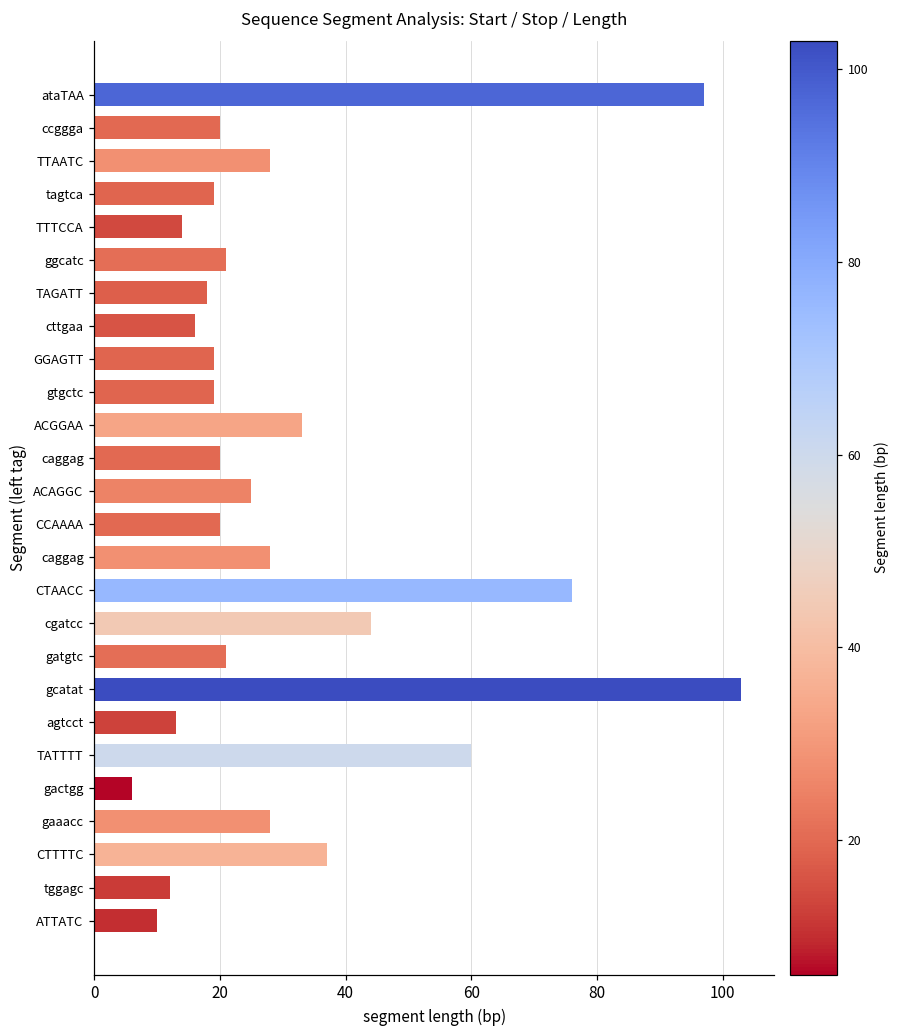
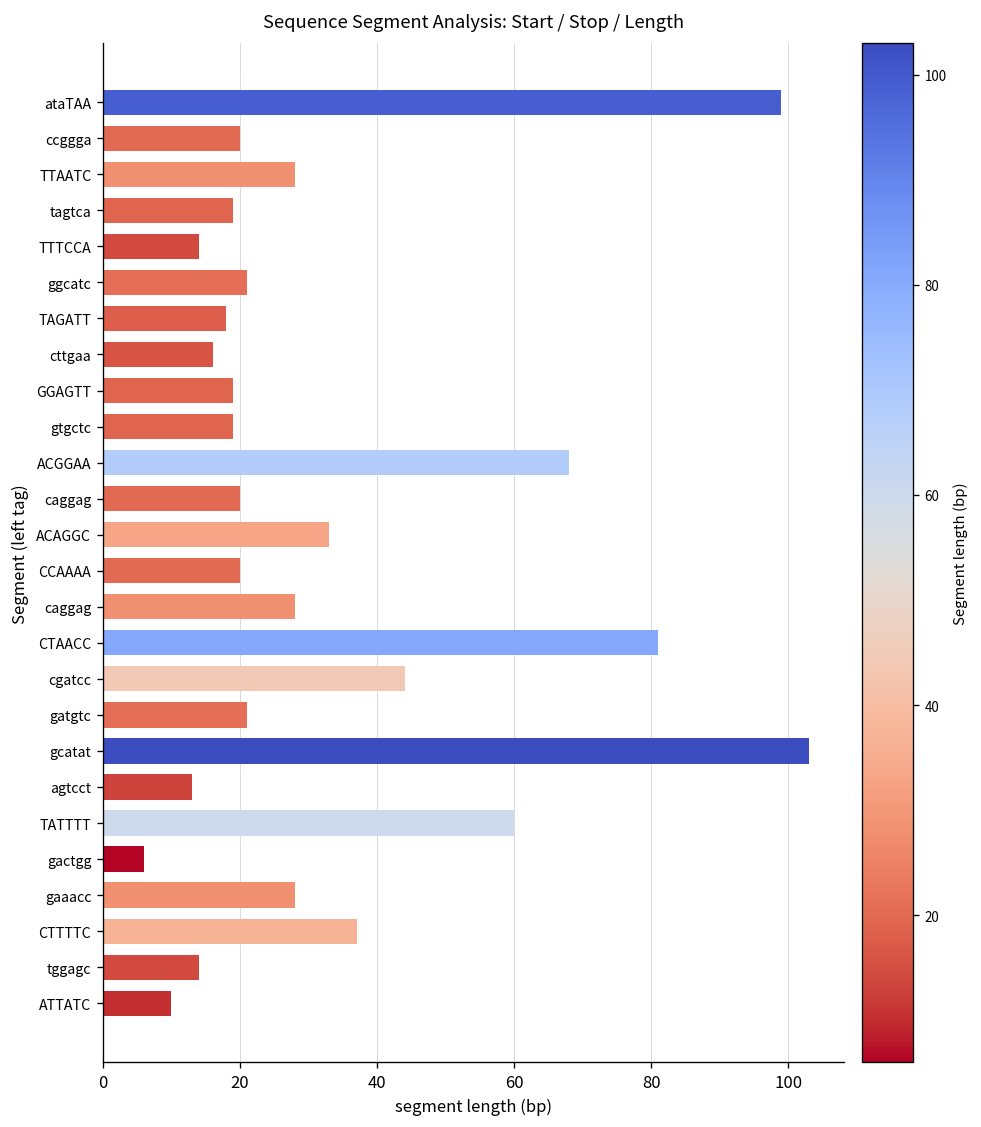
  {
-   "ataTAA": 97,
+   "ataTAA": 99,
    "ccggga": 20,
    "TTAATC": 28,
    "tagtca": 19,
    "TTTCCA": 14,
    "ggcatc": 21,
    "TAGATT": 18,
    "cttgaa": 16,
    "GGAGTT": 19,
    "gtgctc": 19,
-   "ACGGAA": 33,
-   "ACAGGC": 25,
+   "ACGGAA": 68,
+   "ACAGGC": 33,
    "CCAAAA": 20,
-   "CTAACC": 76,
+   "CTAACC": 81,
    "cgatcc": 44,
    "gatgtc": 21,
    "gcatat": 103,
    "agtcct": 13,
    "TATTTT": 60,
    "gactgg": 6,
    "gaaacc": 28,
    "CTTTTC": 37,
-   "tggagc": 12,
+   "tggagc": 14,
    "ATTATC": 10
  }
